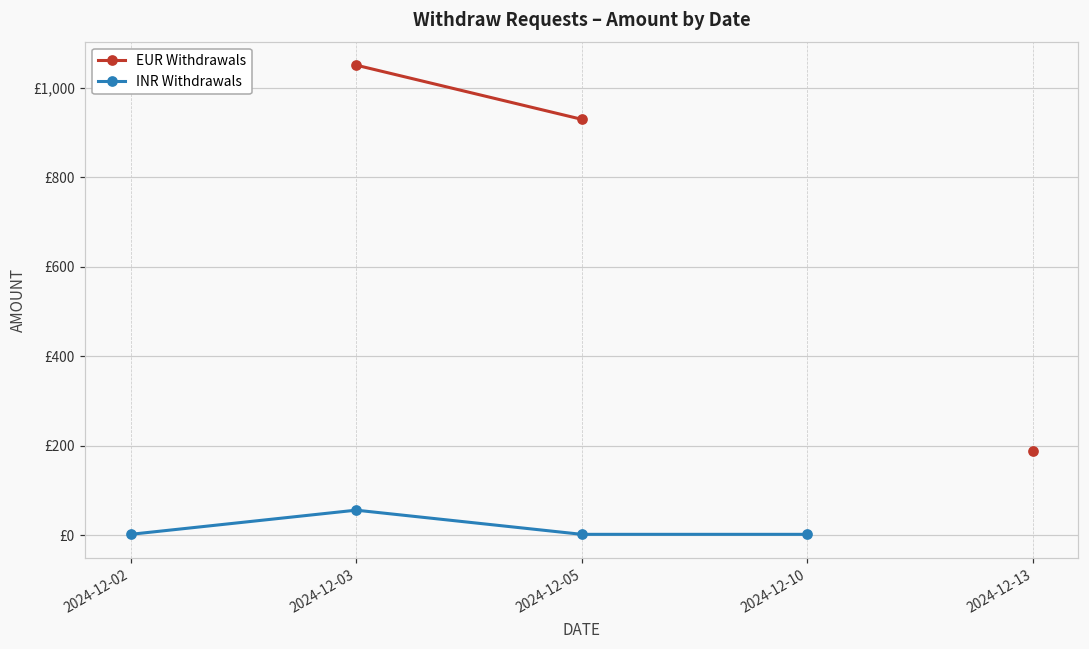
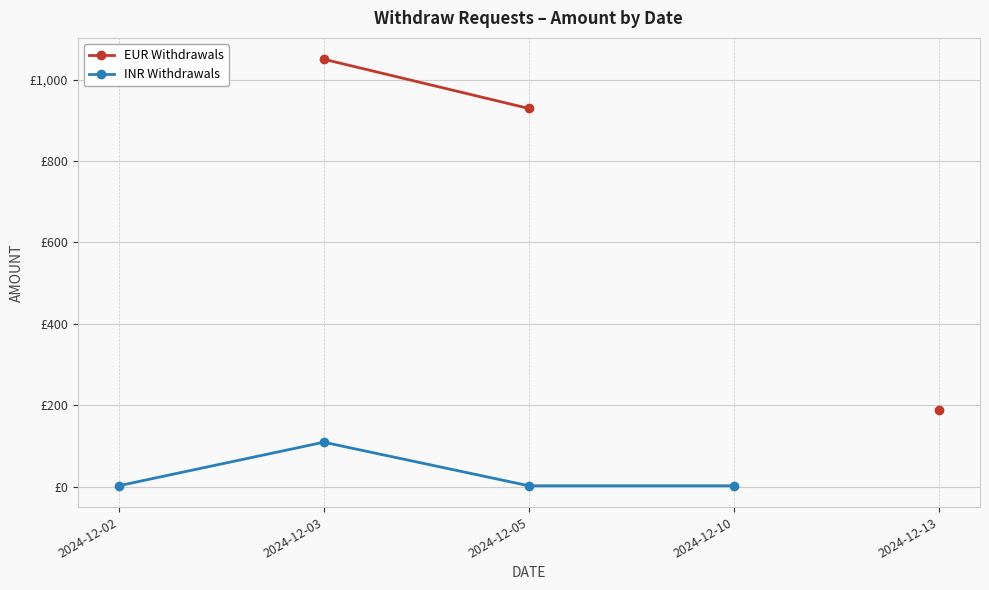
  {
    "EUR Withdrawals": {
      "2024-12-03": "£1,050",
      "2024-12-05": "£930",
      "2024-12-13": "£190"
    },
    "INR Withdrawals": {
      "2024-12-02": "£0",
-     "2024-12-03": "£60",
+     "2024-12-03": "£110",
      "2024-12-05": "£0",
      "2024-12-10": "£0"
    }
  }
